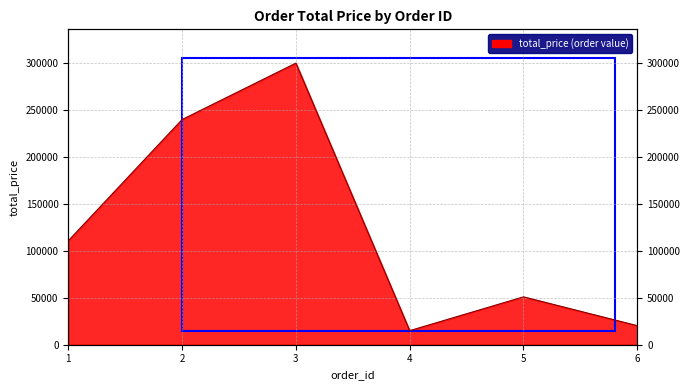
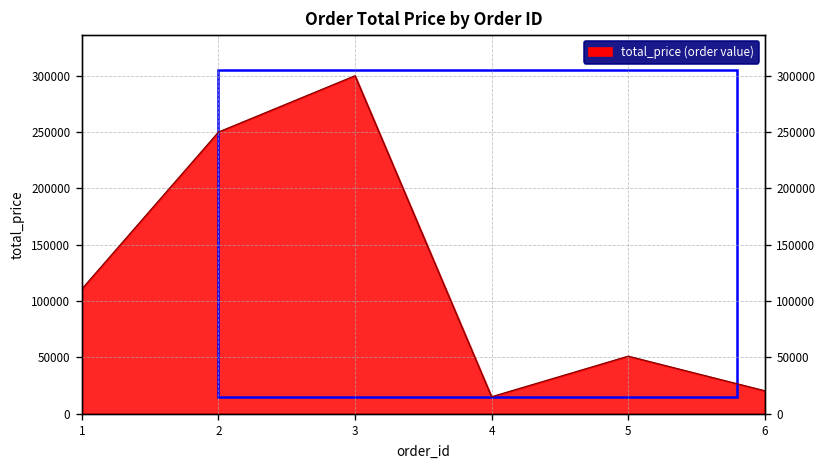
  {
    "1": 110000,
-   "2": 240000,
+   "2": 250000,
    "3": 300000,
    "4": 20000,
    "5": 50000,
    "6": 20000
  }
